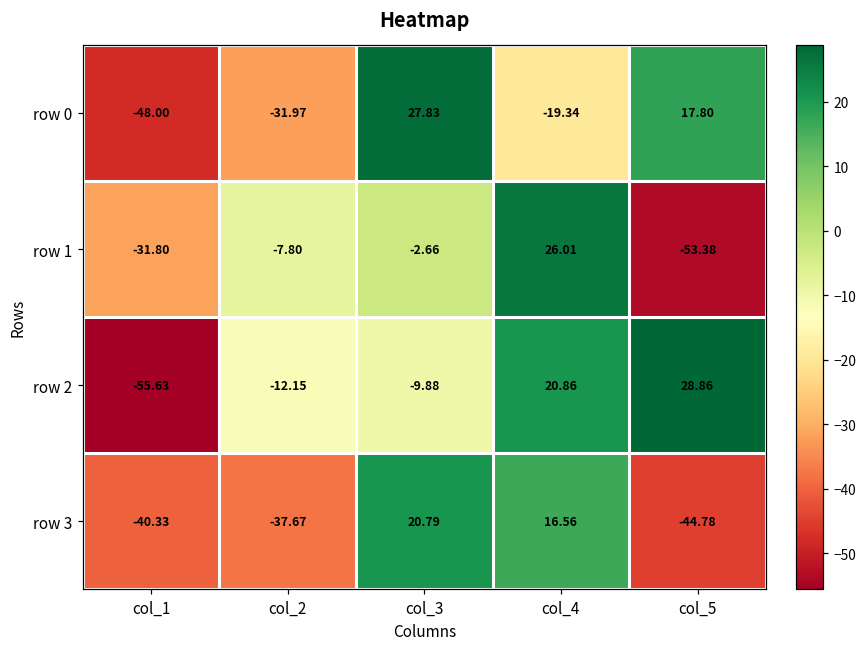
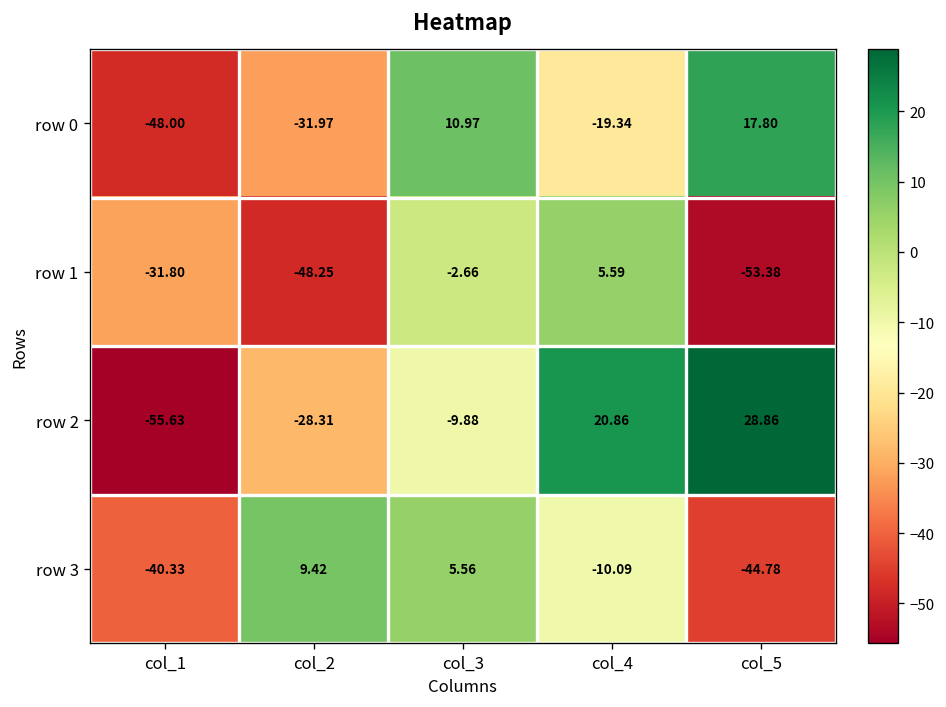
  {
    "row 0": {
      "col_1": -48.00,
      "col_2": -31.97,
-     "col_3": 27.83,
+     "col_3": 10.97,
      "col_4": -19.34,
      "col_5": 17.80
    },
    "row 1": {
      "col_1": -31.80,
-     "col_2": -7.80,
+     "col_2": -48.25,
      "col_3": -2.66,
-     "col_4": 26.01,
+     "col_4": 5.59,
      "col_5": -53.38
    },
    "row 2": {
      "col_1": -55.63,
-     "col_2": -12.15,
+     "col_2": -28.31,
      "col_3": -9.88,
      "col_4": 20.86,
      "col_5": 28.86
    },
    "row 3": {
      "col_1": -40.33,
-     "col_2": -37.67,
-     "col_3": 20.79,
-     "col_4": 16.56,
+     "col_2": 9.42,
+     "col_3": 5.56,
+     "col_4": -10.09,
      "col_5": -44.78
    }
  }
